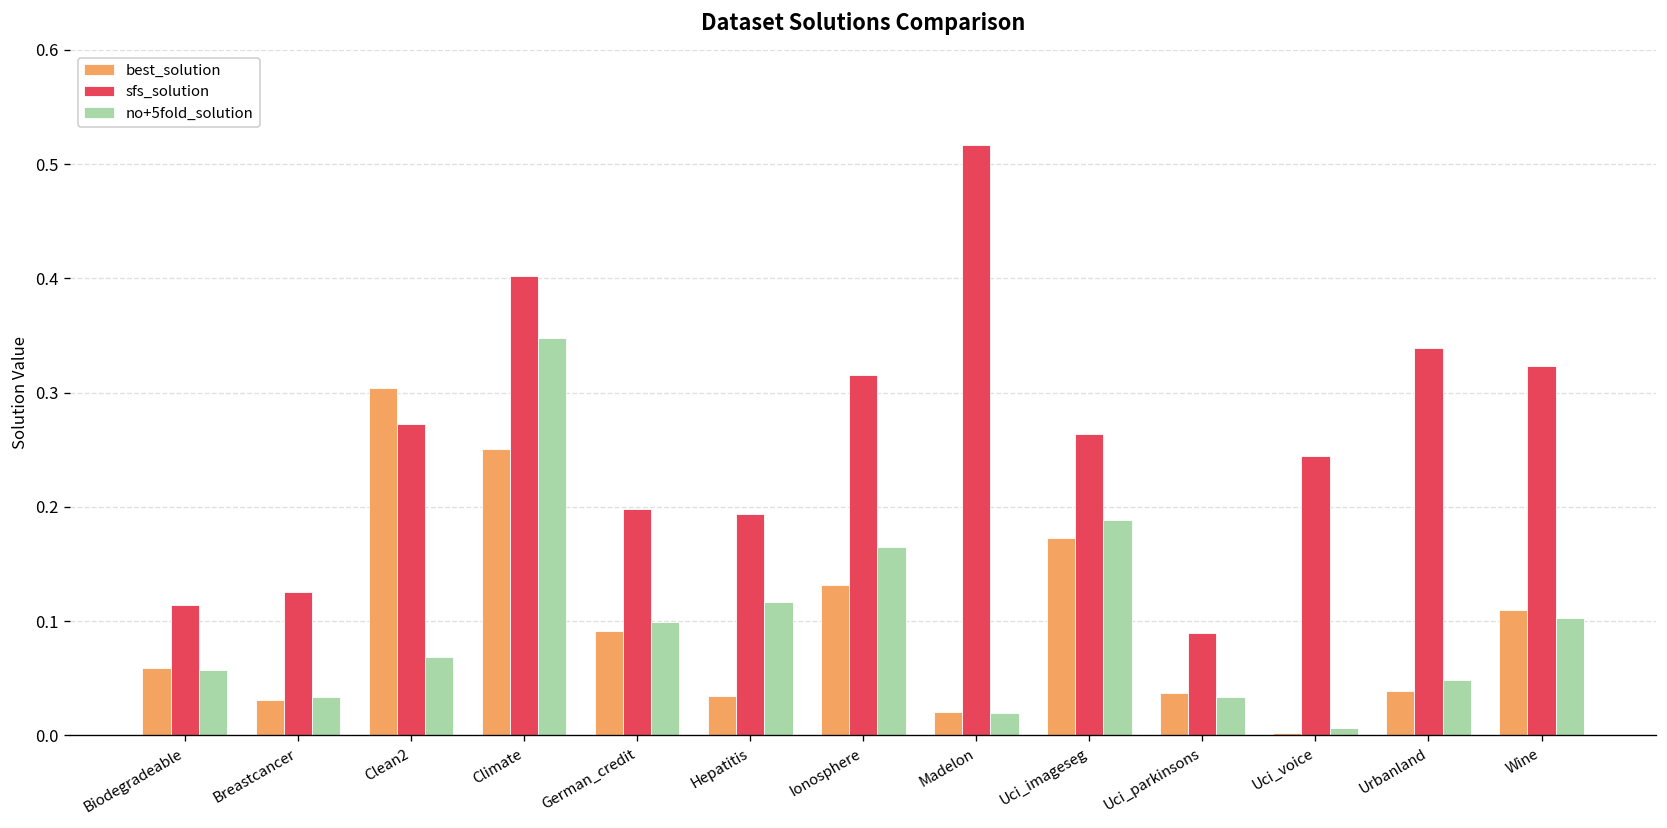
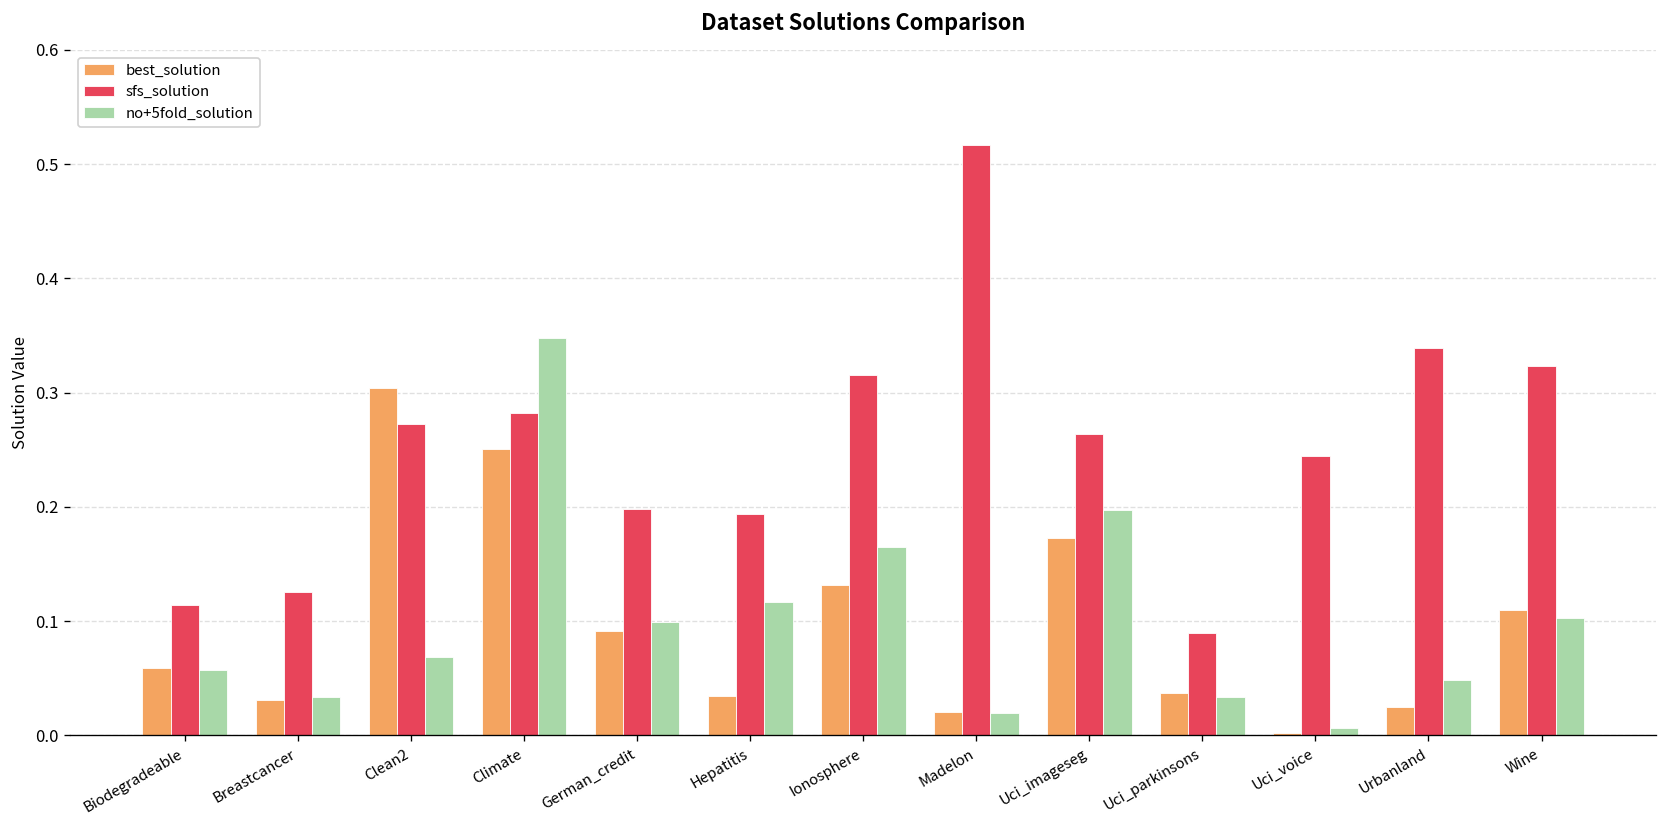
  {
    "best_solution": {
      "Biodegradeable": 0.06,
      "Breastcancer": 0.03,
      "Clean2": 0.30,
      "Climate": 0.25,
      "German_credit": 0.09,
      "Hepatitis": 0.03,
      "Ionosphere": 0.13,
      "Madelon": 0.02,
      "Uci_imageseg": 0.17,
      "Uci_parkinsons": 0.04,
-     "Urbanland": 0.04,
+     "Urbanland": 0.03,
      "Wine": 0.11
    },
    "sfs_solution": {
      "Biodegradeable": 0.11,
      "Breastcancer": 0.13,
      "Clean2": 0.27,
-     "Climate": 0.40,
+     "Climate": 0.28,
      "German_credit": 0.20,
      "Hepatitis": 0.19,
      "Ionosphere": 0.32,
      "Madelon": 0.52,
      "Uci_imageseg": 0.26,
      "Uci_parkinsons": 0.09,
      "Uci_voice": 0.24,
      "Urbanland": 0.34,
      "Wine": 0.32
    },
    "no+5fold_solution": {
      "Biodegradeable": 0.06,
      "Breastcancer": 0.03,
      "Clean2": 0.07,
      "Climate": 0.35,
      "German_credit": 0.10,
      "Hepatitis": 0.12,
      "Ionosphere": 0.16,
      "Madelon": 0.02,
-     "Uci_imageseg": 0.19,
+     "Uci_imageseg": 0.20,
      "Uci_parkinsons": 0.03,
      "Uci_voice": 0.01,
      "Urbanland": 0.05,
      "Wine": 0.10
    }
  }
